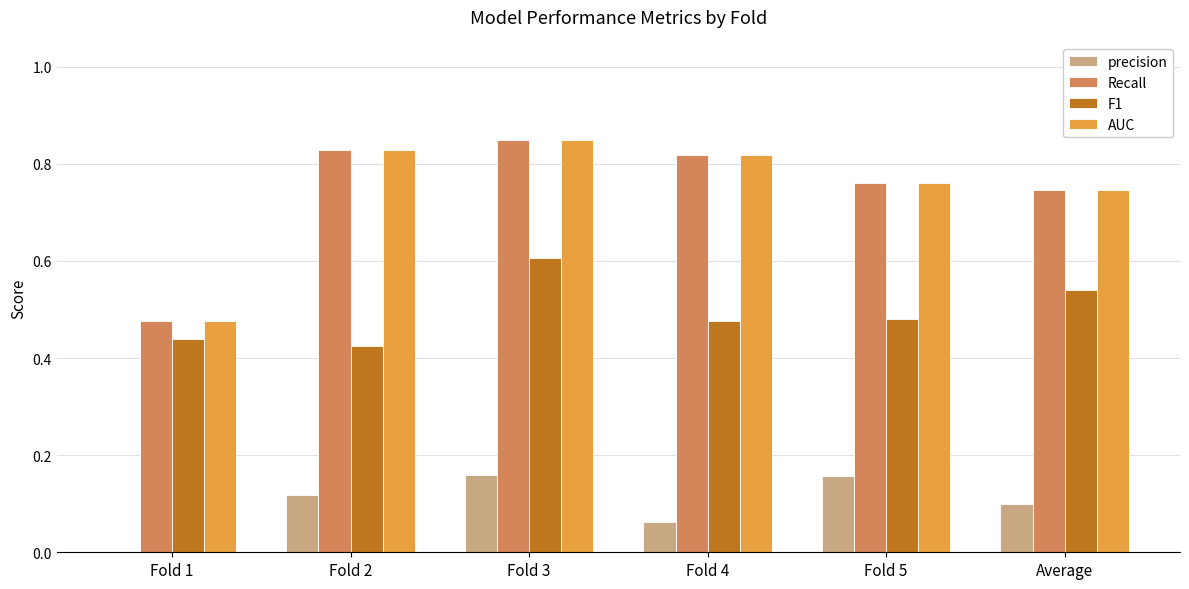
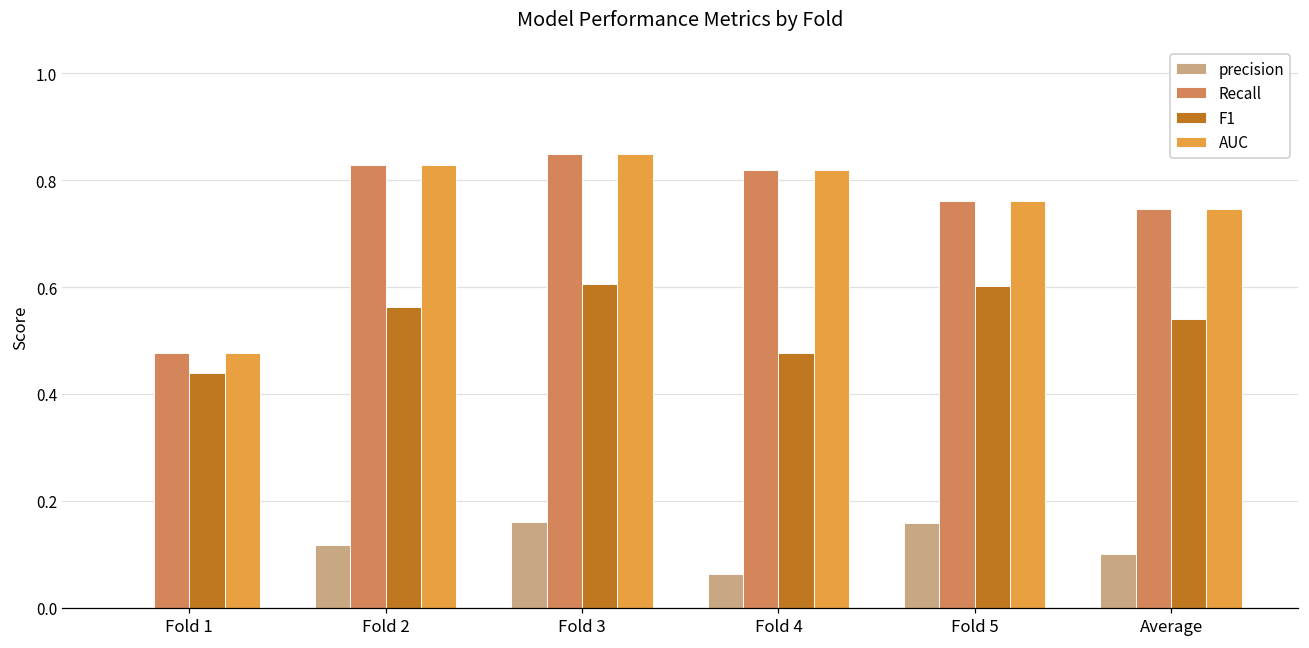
  {
    "F1": {
      "Fold 1": 0.44,
-     "Fold 2": 0.43,
+     "Fold 2": 0.56,
      "Fold 3": 0.61,
      "Fold 4": 0.48,
-     "Fold 5": 0.48,
+     "Fold 5": 0.60,
      "Average": 0.54
    }
  }
